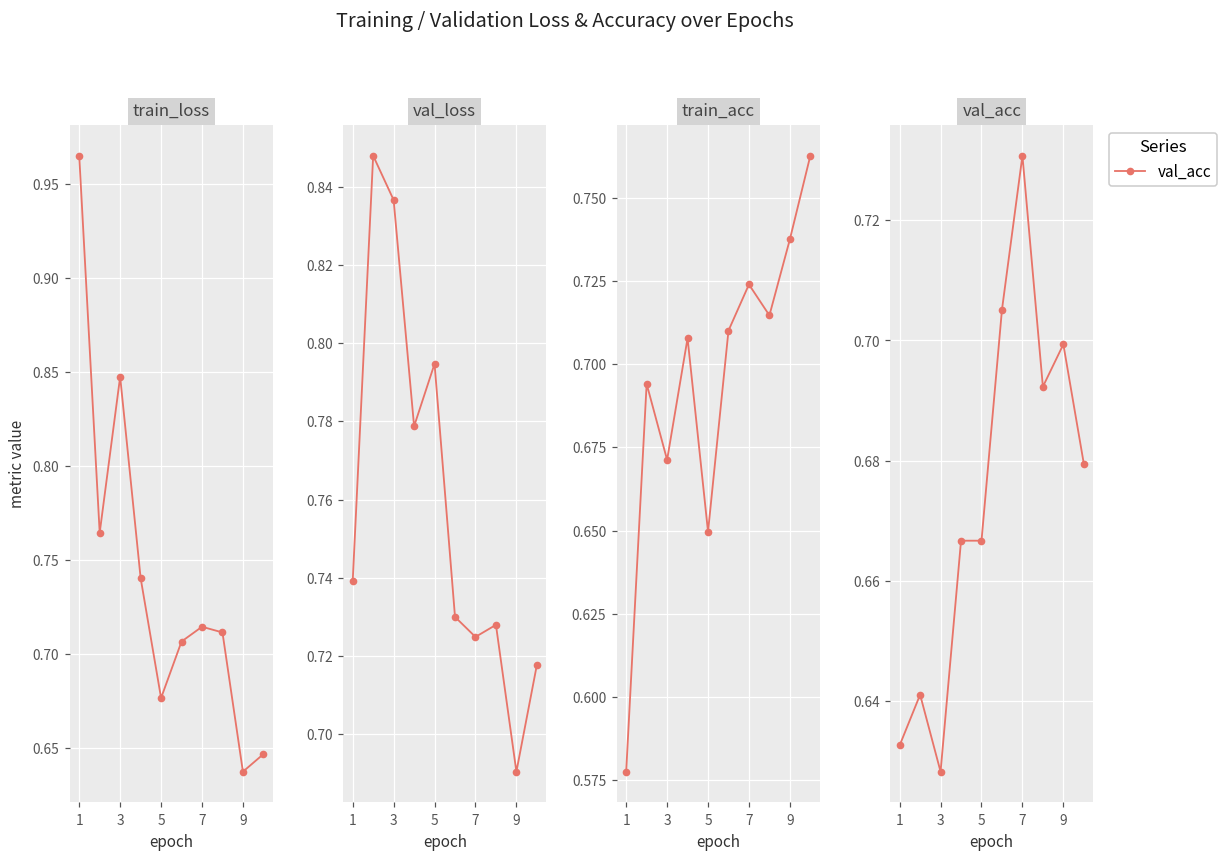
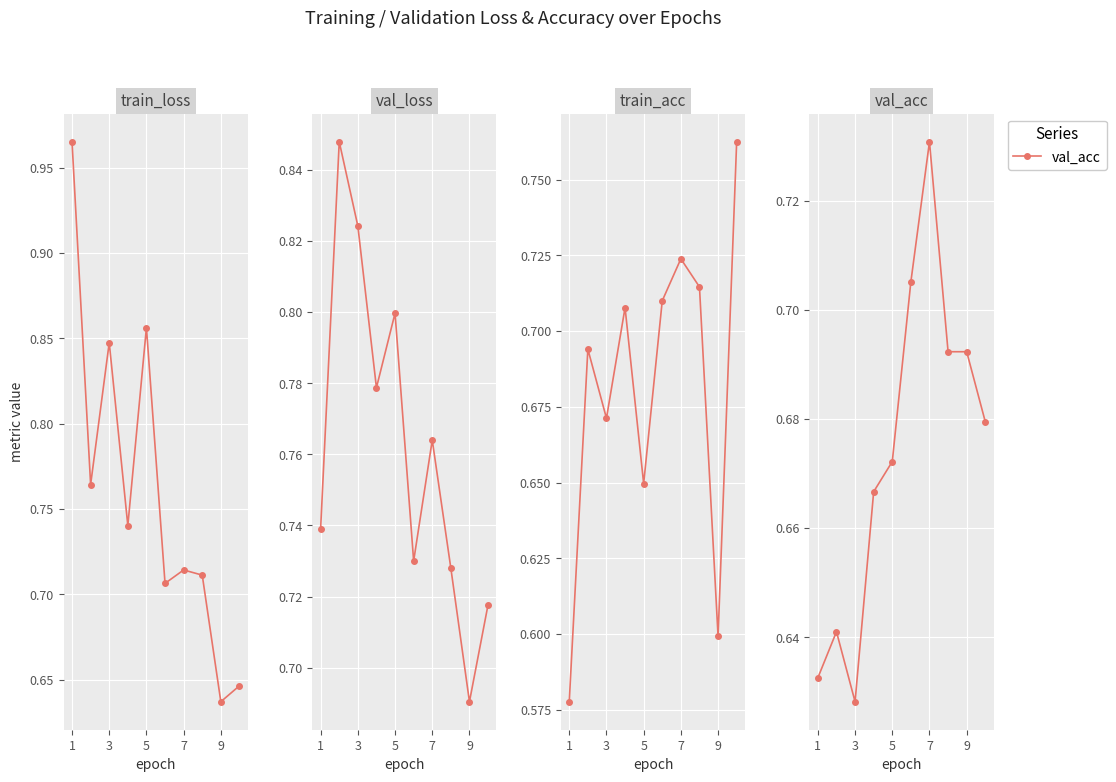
  {
    "train_loss": {
      "1": 0.965,
      "3": 0.848,
-     "5": 0.676,
+     "5": 0.856,
      "7": 0.714,
      "9": 0.637
    },
    "val_loss": {
      "1": 0.739,
-     "3": 0.837,
-     "5": 0.795,
-     "7": 0.725,
+     "3": 0.824,
+     "5": 0.800,
+     "7": 0.764,
      "9": 0.690
    },
    "train_acc": {
      "1": 0.578,
      "3": 0.671,
      "5": 0.650,
      "7": 0.724,
-     "9": 0.737
+     "9": 0.599
    },
    "val_acc": {
      "1": 0.633,
      "3": 0.628,
-     "5": 0.667,
+     "5": 0.672,
      "7": 0.731,
-     "9": 0.699
+     "9": 0.692
    }
  }
